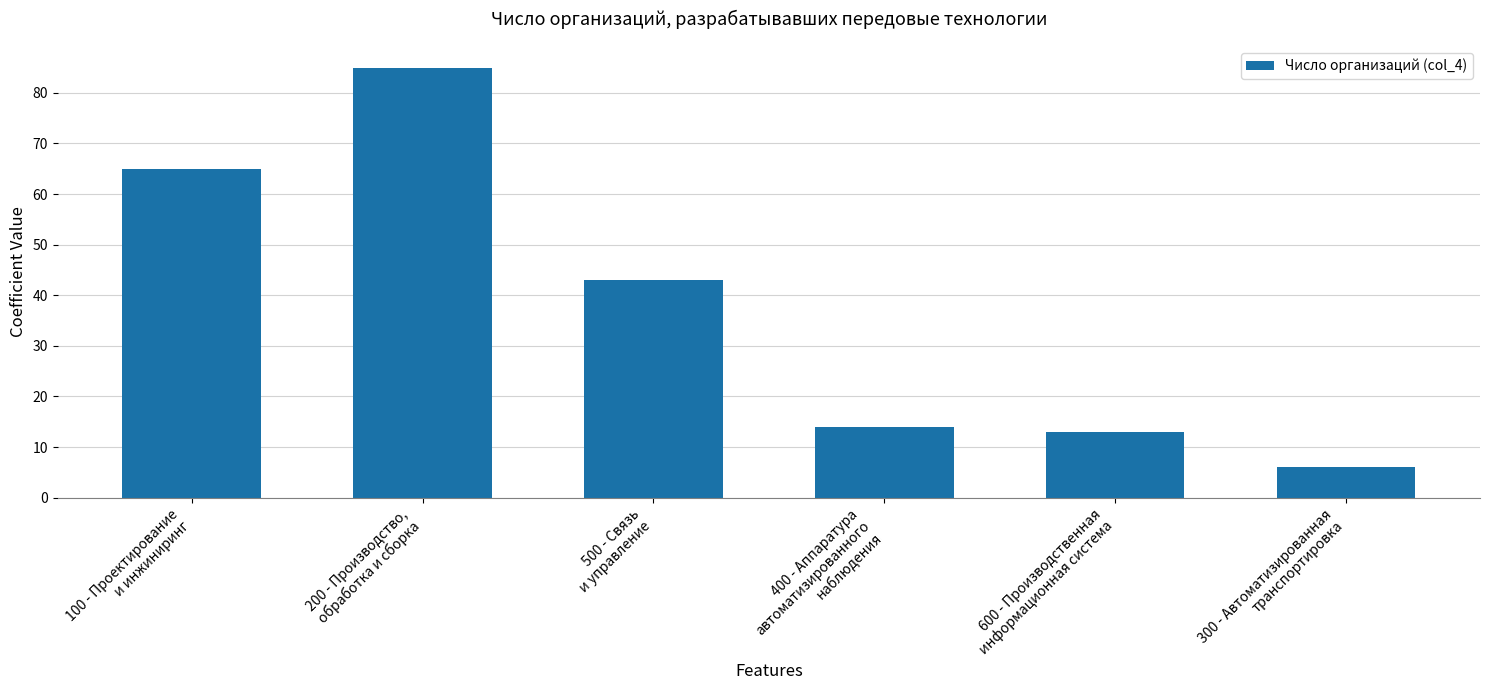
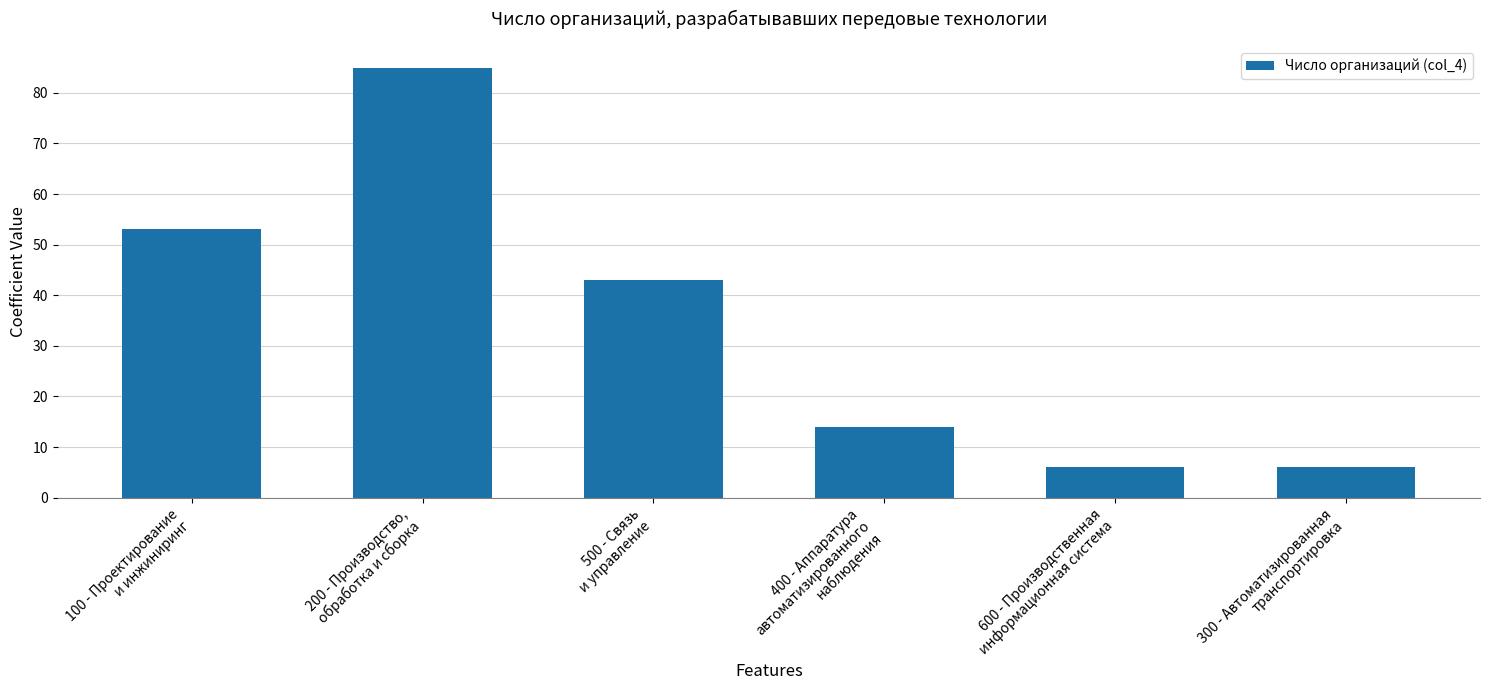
  {
-   "100 - Проектирование и инжиниринг": 65,
+   "100 - Проектирование и инжиниринг": 53,
    "200 - Производство, обработка и сборка": 85,
    "500 - Связь и управление": 43,
    "400 - Аппаратура автоматизированного наблюдения": 14,
-   "600 - Производственная информационная система": 13,
+   "600 - Производственная информационная система": 6,
    "300 - Автоматизированная транспортировка": 6
  }
